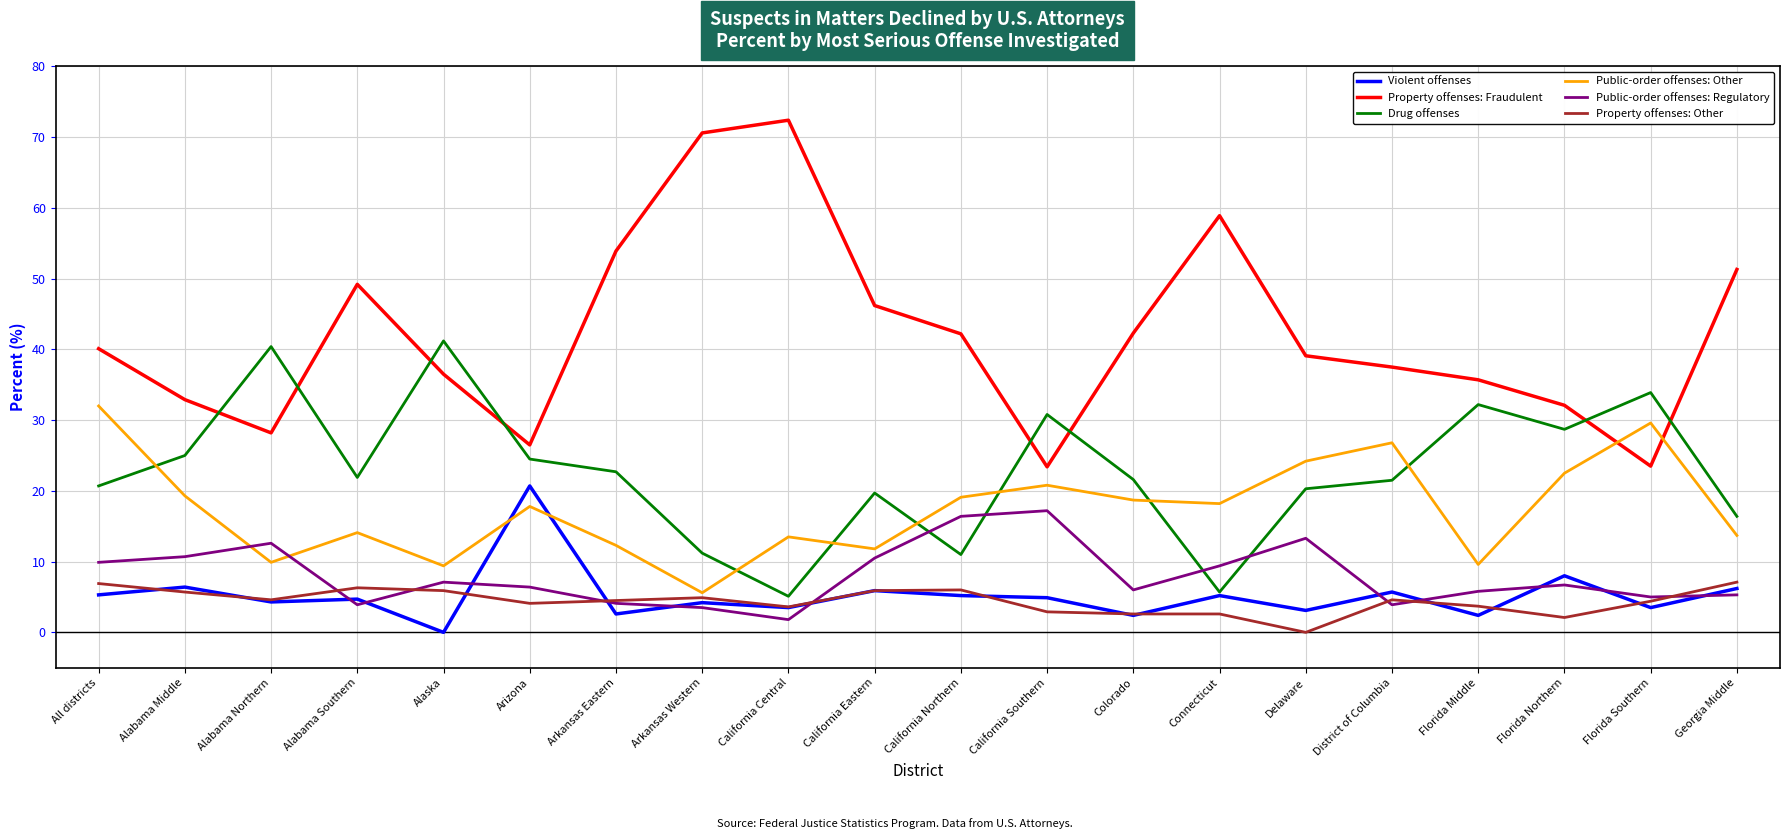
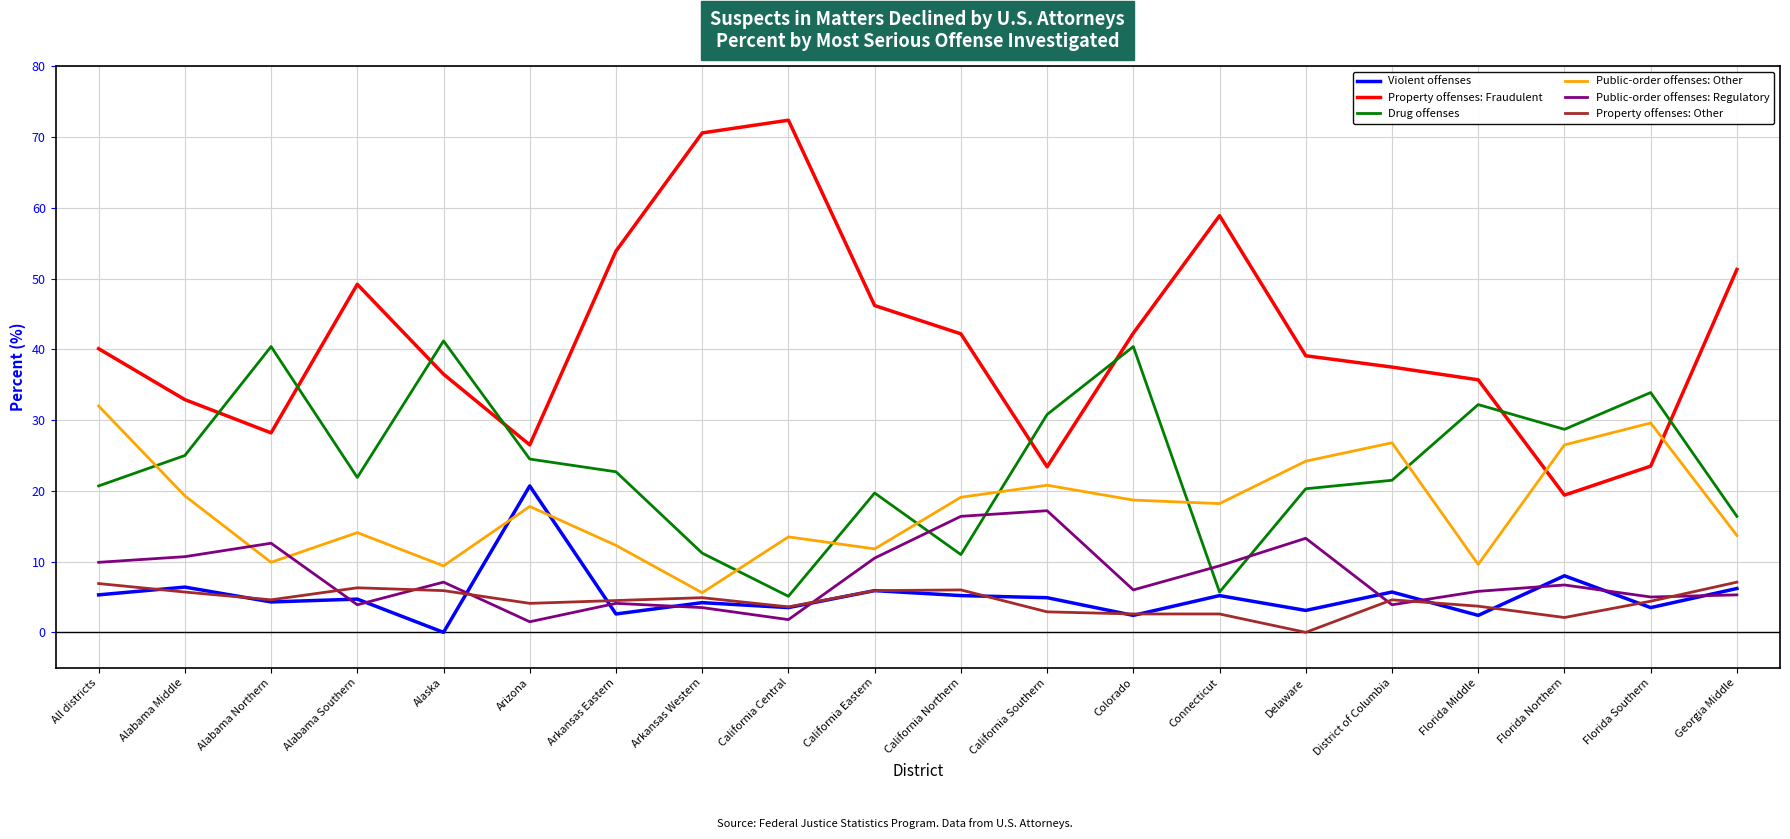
  {
    "Violent offenses": {
      "All districts": 5,
      "Alabama Middle": 6,
      "Alabama Southern": 5,
      "Alaska": 0,
      "Arizona": 21,
      "Arkansas Eastern": 3,
      "Arkansas Western": 4,
      "California Northern": 5,
      "California Southern": 5,
      "Connecticut": 5,
      "Delaware": 3,
      "District of Columbia": 6,
      "Florida Middle": 2,
      "Florida Northern": 8,
      "Florida Southern": 4,
      "Georgia Middle": 6
    },
    "Property offenses: Fraudulent": {
      "All districts": 40,
      "Alabama Middle": 33,
      "Alabama Northern": 28,
      "Alabama Southern": 49,
      "Alaska": 37,
      "Arizona": 27,
      "Arkansas Eastern": 54,
      "Arkansas Western": 71,
      "California Central": 72,
      "California Eastern": 46,
      "California Northern": 42,
      "California Southern": 23,
      "Colorado": 42,
      "Connecticut": 59,
      "Delaware": 39,
      "District of Columbia": 38,
      "Florida Middle": 36,
-     "Florida Northern": 32,
+     "Florida Northern": 19,
      "Florida Southern": 24,
      "Georgia Middle": 51
    },
    "Drug offenses": {
      "All districts": 21,
      "Alabama Middle": 25,
      "Alabama Northern": 40,
      "Alabama Southern": 22,
      "Alaska": 41,
      "Arizona": 25,
      "Arkansas Eastern": 23,
      "Arkansas Western": 11,
      "California Central": 5,
      "California Eastern": 20,
      "California Northern": 11,
      "California Southern": 31,
-     "Colorado": 22,
+     "Colorado": 40,
      "Connecticut": 6,
      "Delaware": 20,
      "District of Columbia": 22,
      "Florida Middle": 32,
      "Florida Northern": 29,
      "Florida Southern": 34,
      "Georgia Middle": 16
    },
    "Public-order offenses: Other": {
      "All districts": 32,
      "Alabama Middle": 19,
      "Alabama Northern": 10,
      "Alabama Southern": 14,
      "Alaska": 9,
      "Arizona": 18,
      "Arkansas Eastern": 12,
      "Arkansas Western": 6,
      "California Central": 14,
      "California Eastern": 12,
      "California Northern": 19,
      "California Southern": 21,
      "Colorado": 19,
      "Connecticut": 18,
      "Delaware": 24,
      "District of Columbia": 27,
      "Florida Middle": 10,
-     "Florida Northern": 23,
+     "Florida Northern": 27,
      "Florida Southern": 30,
      "Georgia Middle": 14
    },
    "Public-order offenses: Regulatory": {
      "All districts": 10,
      "Alabama Middle": 11,
      "Alabama Northern": 13,
      "Alabama Southern": 4,
      "Alaska": 7,
-     "Arizona": 6,
+     "Arizona": 2,
      "Arkansas Eastern": 4,
      "Arkansas Western": 4,
      "California Central": 2,
      "California Eastern": 11,
      "California Northern": 16,
      "California Southern": 17,
      "Colorado": 6,
      "Connecticut": 9,
      "Delaware": 13,
      "District of Columbia": 4,
      "Florida Middle": 6,
      "Florida Northern": 7,
      "Florida Southern": 5,
      "Georgia Middle": 5
    },
    "Property offenses: Other": {
      "All districts": 7,
      "Alabama Middle": 6,
      "Alabama Southern": 6,
      "Alaska": 6,
      "Arizona": 4,
      "Arkansas Eastern": 5,
      "Arkansas Western": 5,
      "California Northern": 6,
      "California Southern": 3,
      "Connecticut": 3,
      "Delaware": 0,
      "District of Columbia": 5,
      "Florida Middle": 4,
      "Florida Northern": 2,
      "Florida Southern": 4,
      "Georgia Middle": 7
    }
  }
